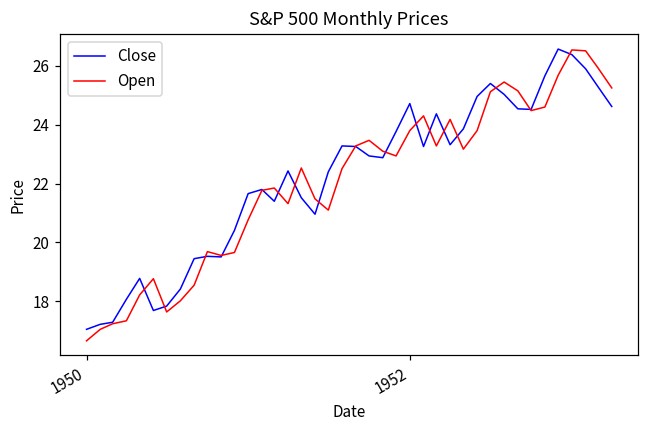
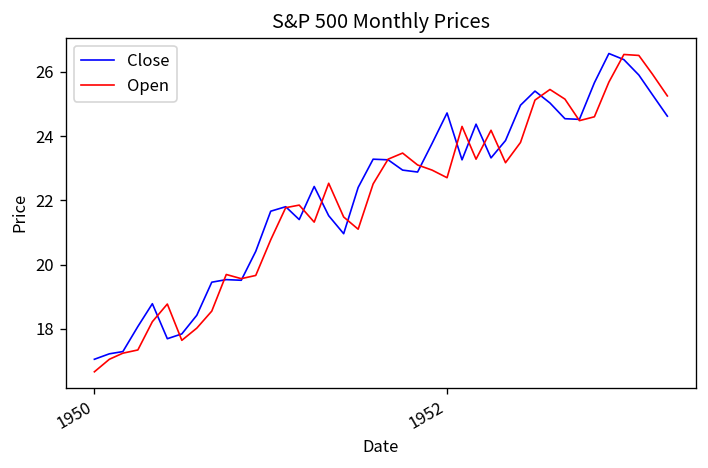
  {
    "Close": {
      "1950": 17.0,
      "1952": 24.7
    },
    "Open": {
      "1950": 16.7,
-     "1952": 23.8
+     "1952": 22.7
    }
  }
